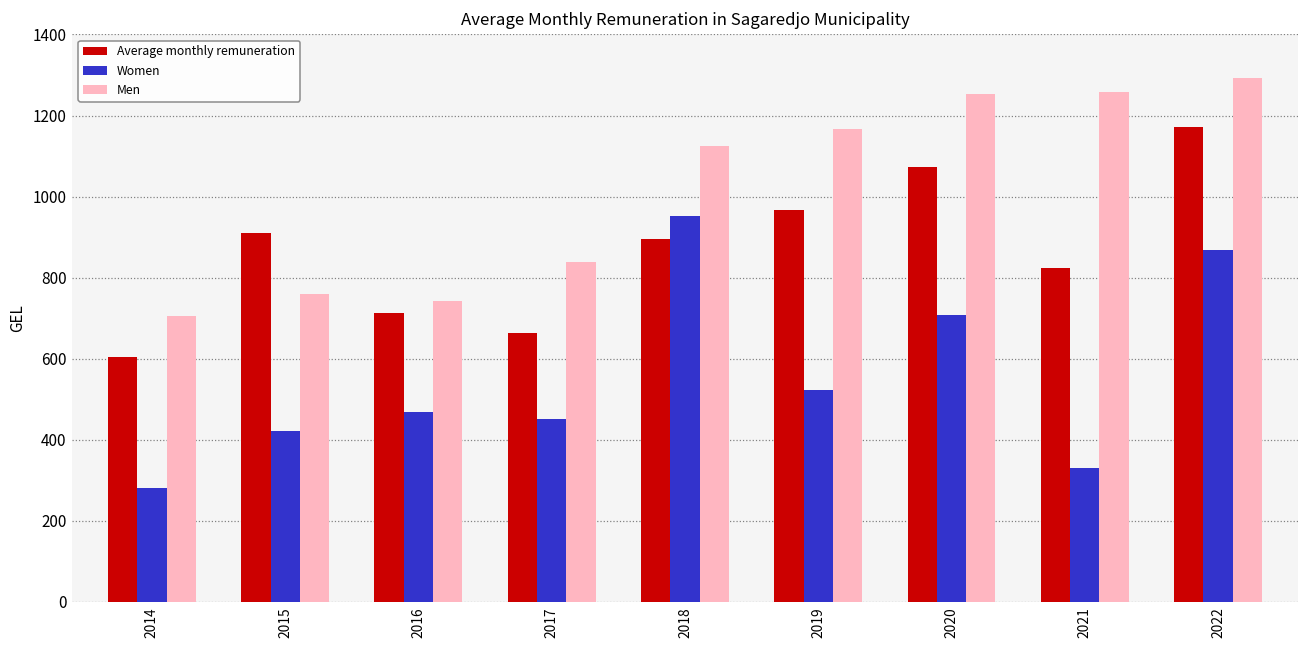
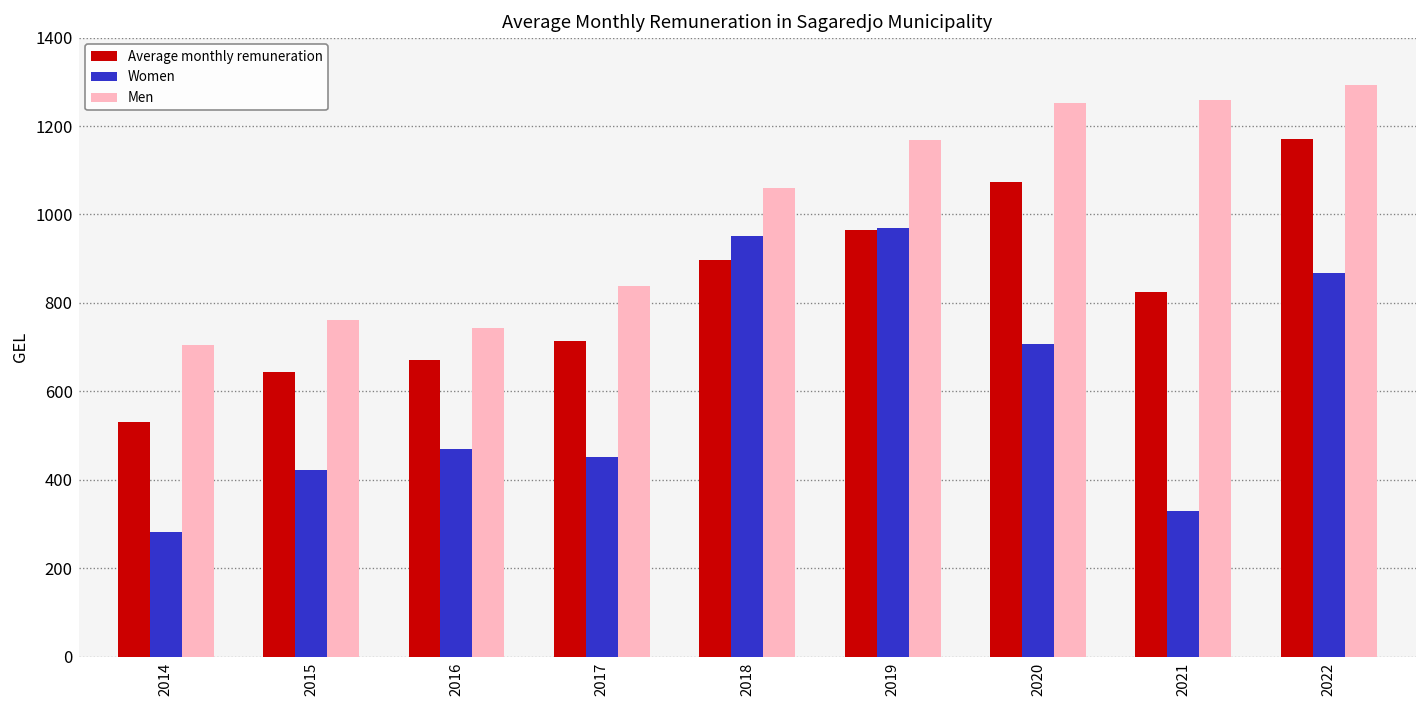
  {
    "Average monthly remuneration": {
-     "2014": 600,
-     "2015": 910,
-     "2016": 710,
-     "2017": 660,
+     "2014": 530,
+     "2015": 640,
+     "2016": 670,
+     "2017": 710,
      "2018": 900,
      "2019": 970,
      "2020": 1070,
      "2021": 820,
      "2022": 1170
    },
    "Women": {
      "2014": 280,
      "2015": 420,
      "2016": 470,
      "2017": 450,
      "2018": 950,
-     "2019": 520,
+     "2019": 970,
      "2020": 710,
      "2021": 330,
      "2022": 870
    },
    "Men": {
      "2014": 700,
      "2015": 760,
      "2016": 740,
      "2017": 840,
-     "2018": 1120,
+     "2018": 1060,
      "2019": 1170,
      "2020": 1250,
      "2021": 1260,
      "2022": 1290
    }
  }
